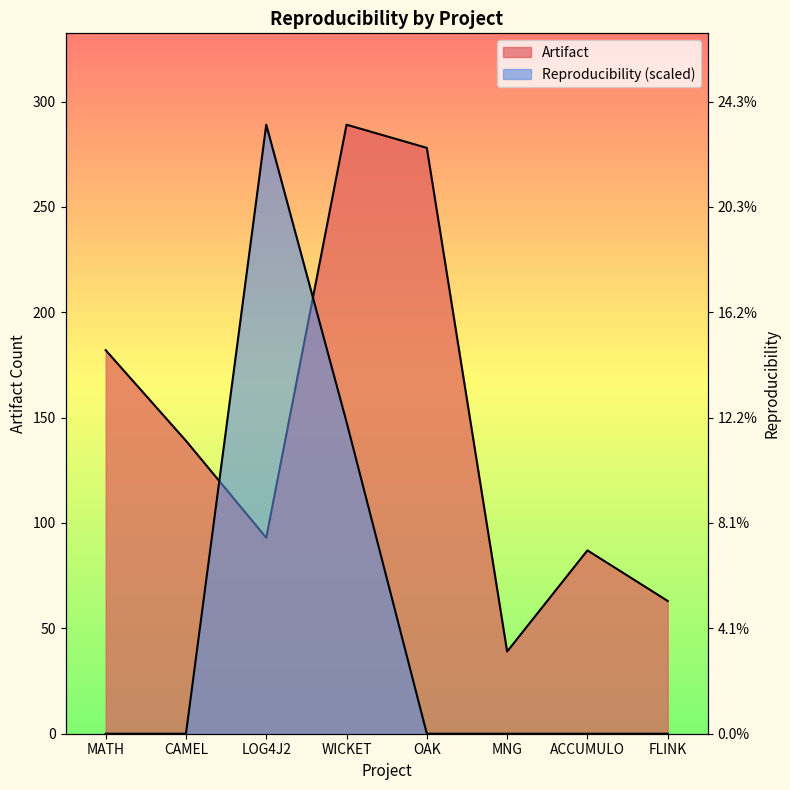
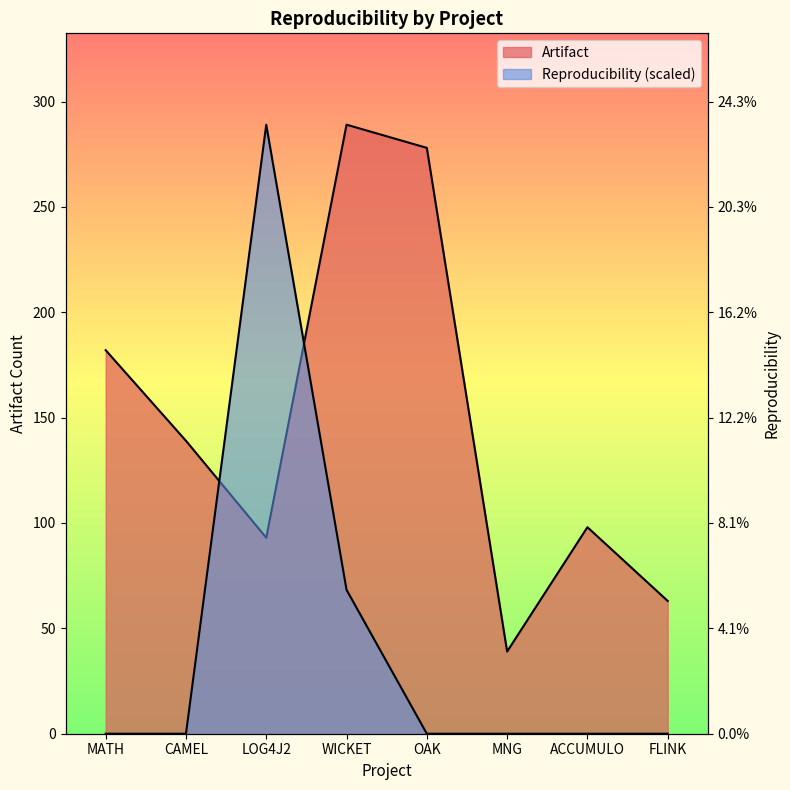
  {
    "Artifact": {
      "MATH": 182,
      "CAMEL": 139,
      "LOG4J2": 93,
      "WICKET": 289,
      "OAK": 278,
      "MNG": 39,
-     "ACCUMULO": 87,
+     "ACCUMULO": 98,
      "FLINK": 63
    },
    "Reproducibility (scaled)": {
      "MATH": 0,
      "CAMEL": 0,
      "LOG4J2": 289,
-     "WICKET": 148,
+     "WICKET": 68,
      "OAK": 0,
      "MNG": 0,
      "ACCUMULO": 0,
      "FLINK": 0
    }
  }
